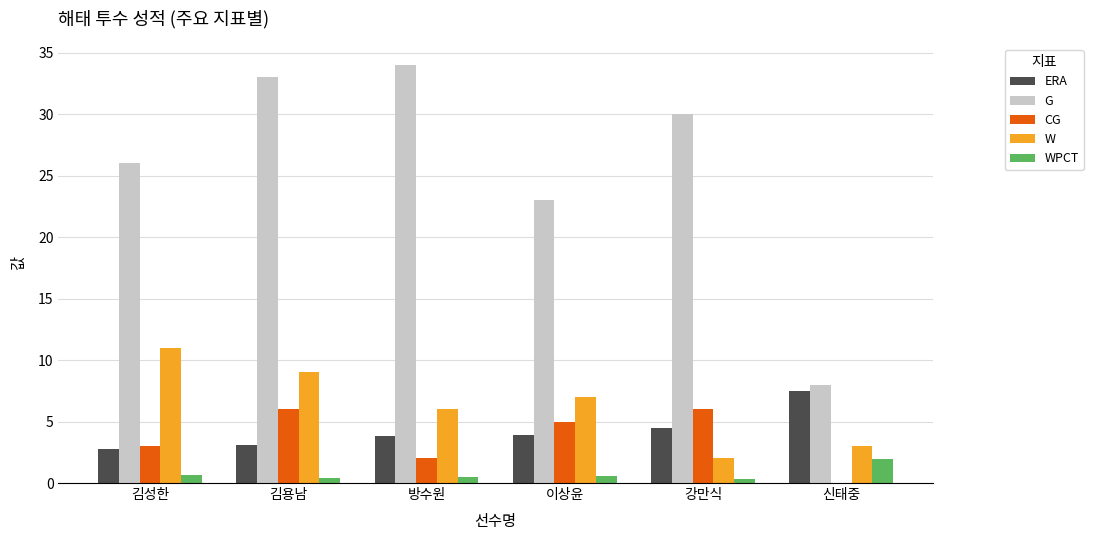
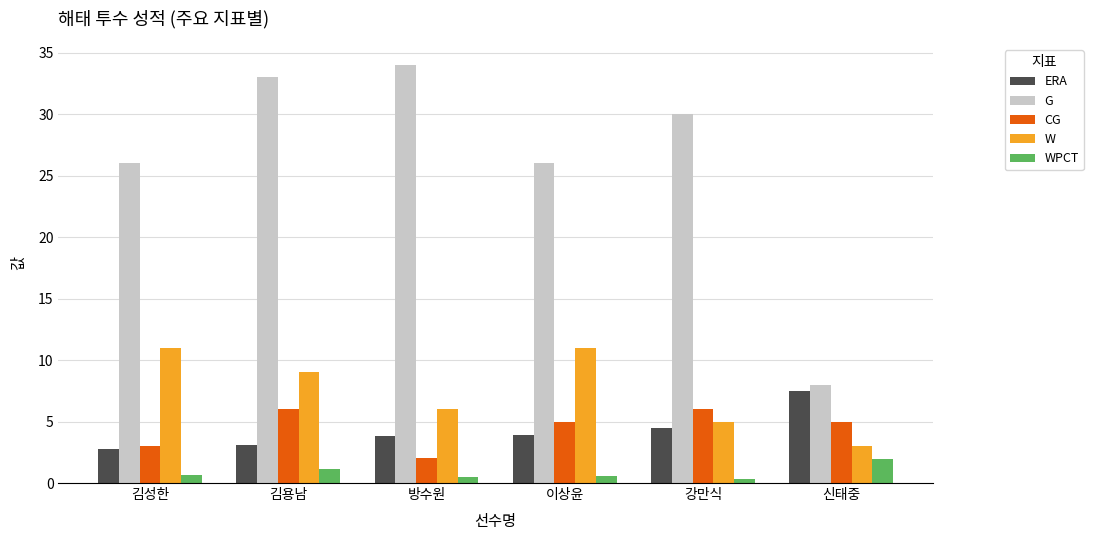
  {
    "ERA": {
      "김성한": 2.8,
      "김용남": 3.1,
      "방수원": 3.9,
      "이상윤": 3.9,
      "강만식": 4.4,
      "신태중": 7.5
    },
    "G": {
      "김성한": 26,
      "김용남": 33,
      "방수원": 34,
-     "이상윤": 23,
+     "이상윤": 26,
      "강만식": 30,
      "신태중": 8
    },
    "CG": {
      "김성한": 3,
      "김용남": 6,
      "방수원": 2,
      "이상윤": 5,
      "강만식": 6,
-     "신태중": 0
+     "신태중": 5
    },
    "W": {
      "김성한": 11,
      "김용남": 9,
      "방수원": 6,
-     "이상윤": 7,
-     "강만식": 2,
+     "이상윤": 11,
+     "강만식": 5,
      "신태중": 3
    },
    "WPCT": {
      "김성한": 0.7,
-     "김용남": 0.4,
+     "김용남": 1.1,
      "방수원": 0.5,
      "이상윤": 0.6,
      "강만식": 0.3,
      "신태중": 1.9
    }
  }
